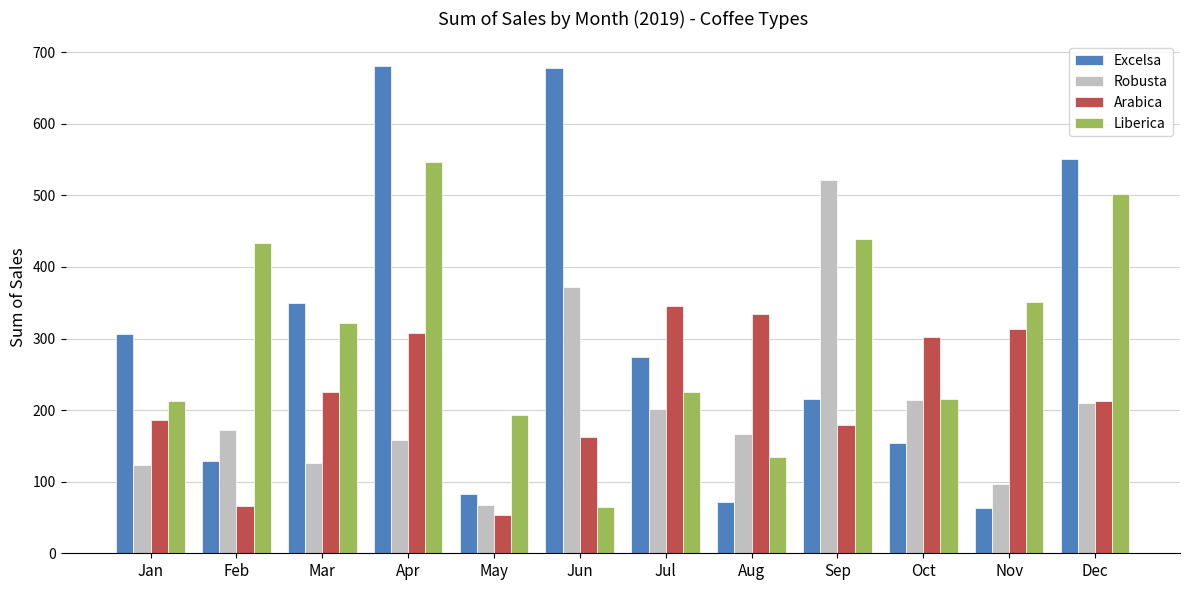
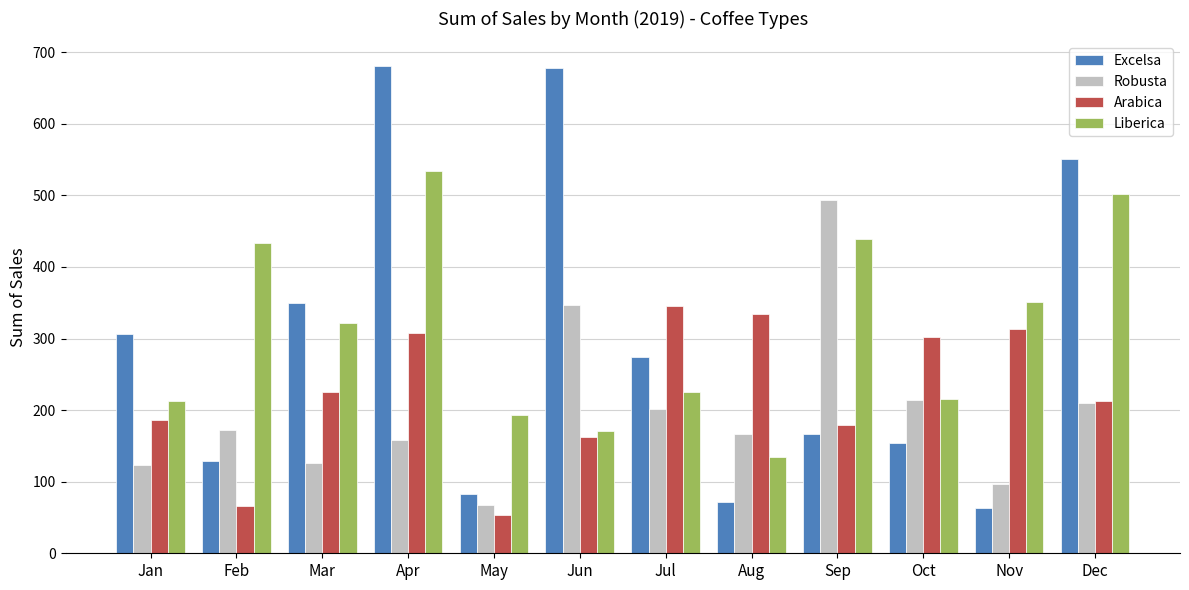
  {
    "Excelsa": {
      "Jan": 310,
      "Feb": 130,
      "Mar": 350,
      "Apr": 680,
      "May": 80,
      "Jun": 680,
      "Jul": 270,
      "Aug": 70,
-     "Sep": 220,
+     "Sep": 170,
      "Oct": 150,
      "Nov": 60,
      "Dec": 550
    },
    "Robusta": {
      "Jan": 120,
      "Feb": 170,
      "Mar": 130,
      "Apr": 160,
      "May": 70,
-     "Jun": 370,
+     "Jun": 350,
      "Jul": 200,
      "Aug": 170,
-     "Sep": 520,
+     "Sep": 490,
      "Oct": 210,
      "Nov": 100,
      "Dec": 210
    },
    "Arabica": {
      "Jan": 190,
      "Feb": 70,
      "Mar": 220,
      "Apr": 310,
      "May": 50,
      "Jun": 160,
      "Jul": 350,
      "Aug": 330,
      "Sep": 180,
      "Oct": 300,
      "Nov": 310,
      "Dec": 210
    },
    "Liberica": {
      "Jan": 210,
      "Feb": 430,
      "Mar": 320,
-     "Apr": 550,
+     "Apr": 530,
      "May": 190,
-     "Jun": 70,
+     "Jun": 170,
      "Jul": 220,
      "Aug": 130,
      "Sep": 440,
      "Oct": 220,
      "Nov": 350,
      "Dec": 500
    }
  }
